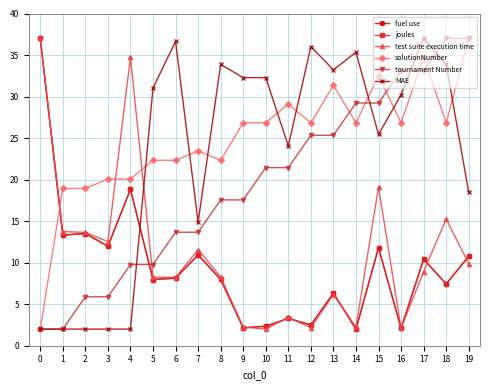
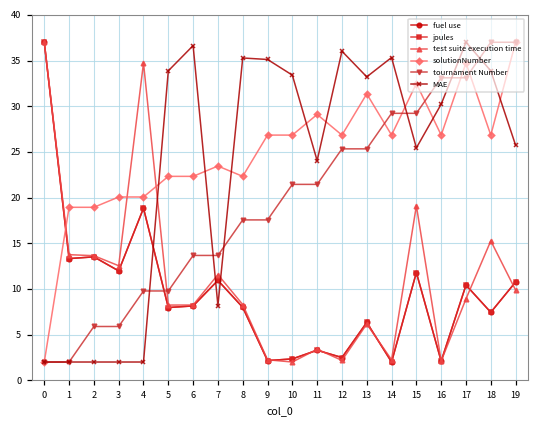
  {
    "MAE": {
      "2": 2,
      "3": 2,
      "4": 2,
-     "5": 31,
+     "5": 34,
      "6": 37,
-     "7": 15,
-     "8": 34,
-     "9": 32,
-     "10": 32,
+     "7": 8,
+     "8": 35,
+     "9": 35,
+     "10": 33,
      "11": 24,
      "12": 36,
      "13": 33,
      "14": 35,
      "15": 25,
      "16": 30,
-     "19": 18
+     "19": 26
    }
  }
